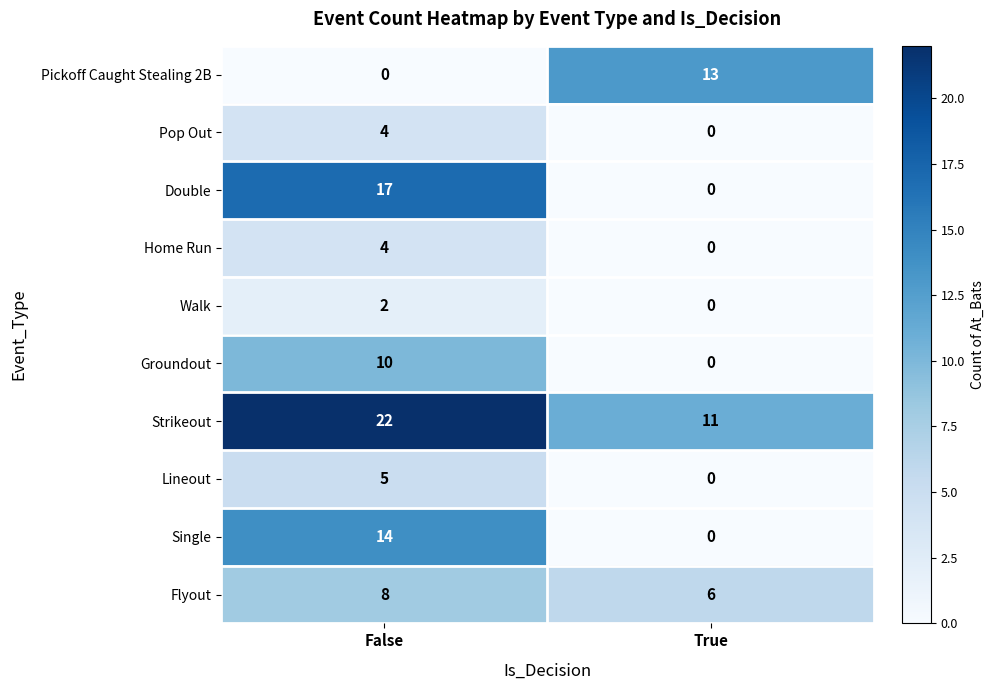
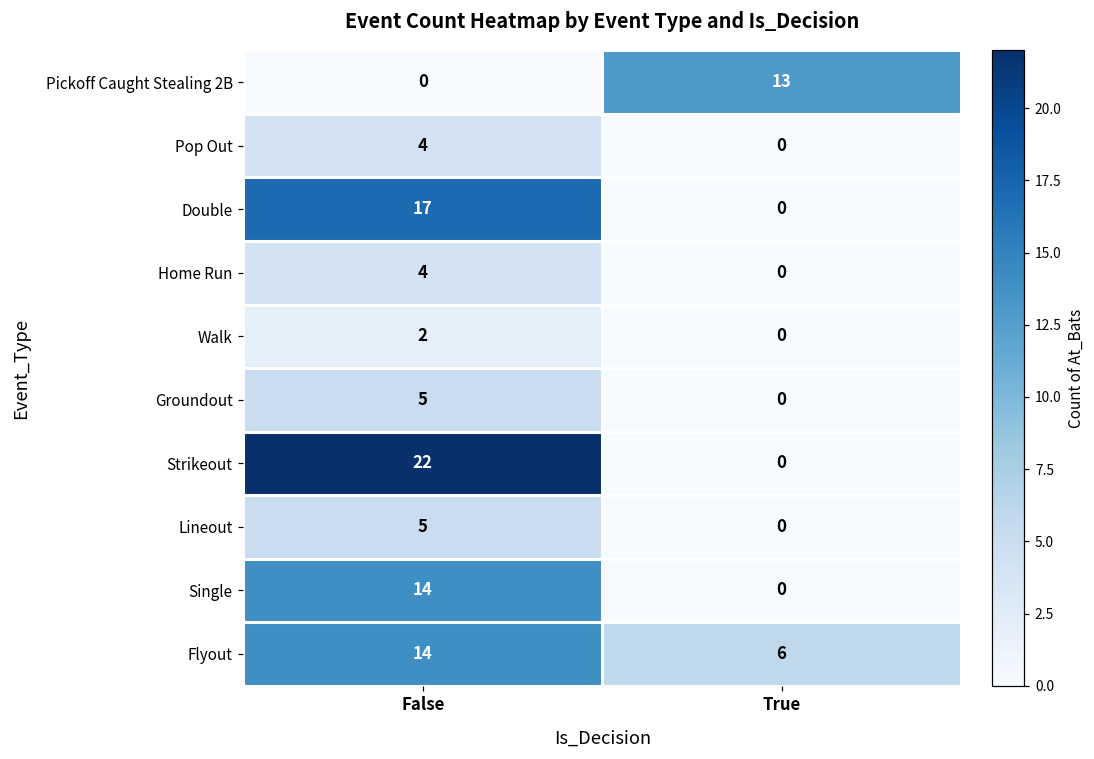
  {
    "Pickoff Caught Stealing 2B": {
      "False": 0,
      "True": 13
    },
    "Pop Out": {
      "False": 4,
      "True": 0
    },
    "Double": {
      "False": 17,
      "True": 0
    },
    "Home Run": {
      "False": 4,
      "True": 0
    },
    "Walk": {
      "False": 2,
      "True": 0
    },
    "Groundout": {
-     "False": 10,
+     "False": 5,
      "True": 0
    },
    "Strikeout": {
      "False": 22,
-     "True": 11
+     "True": 0
    },
    "Lineout": {
      "False": 5,
      "True": 0
    },
    "Single": {
      "False": 14,
      "True": 0
    },
    "Flyout": {
-     "False": 8,
+     "False": 14,
      "True": 6
    }
  }
